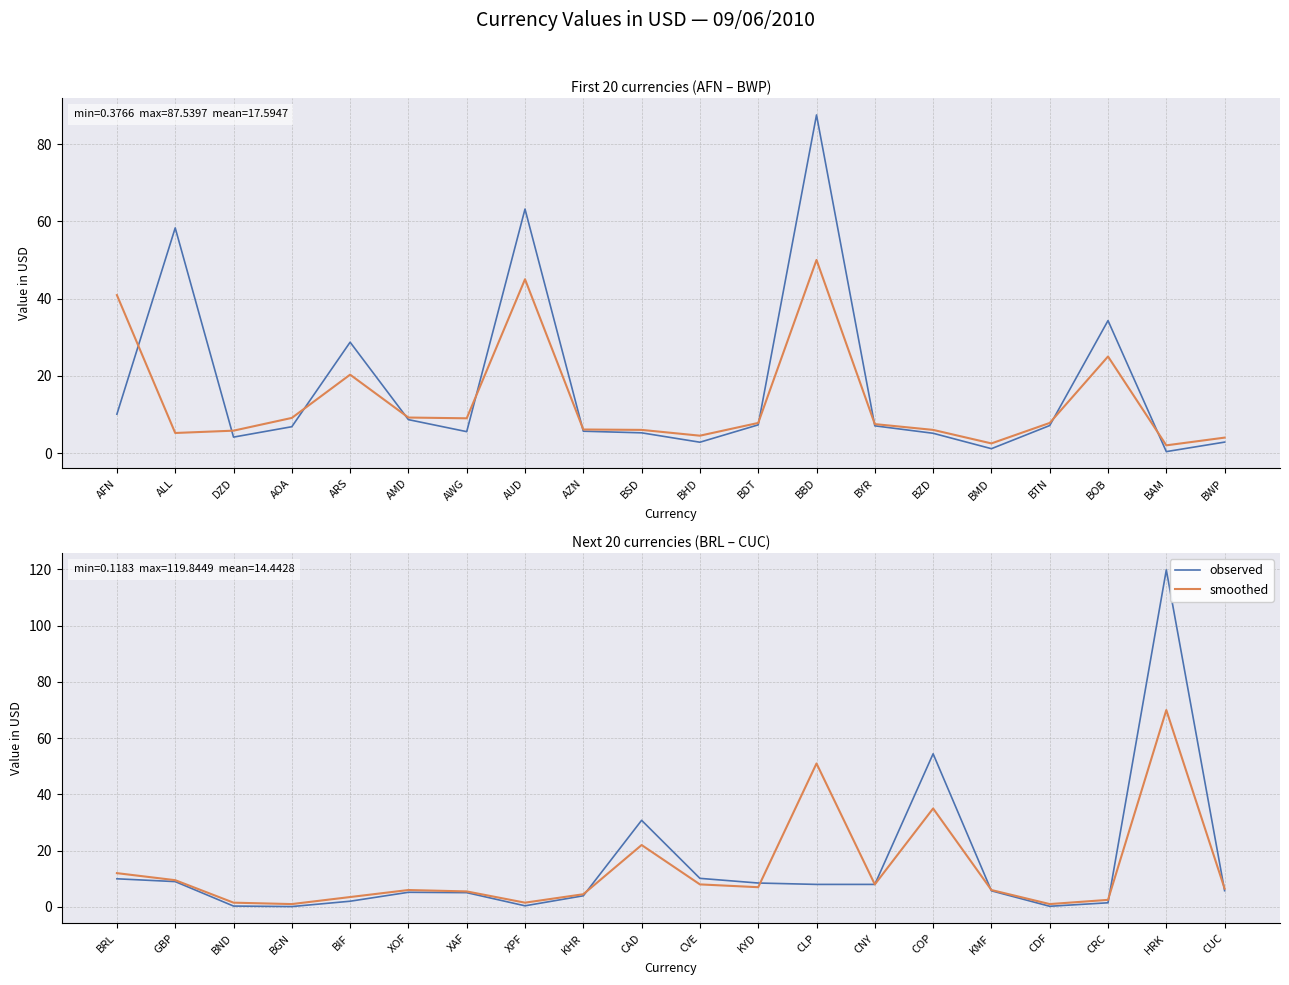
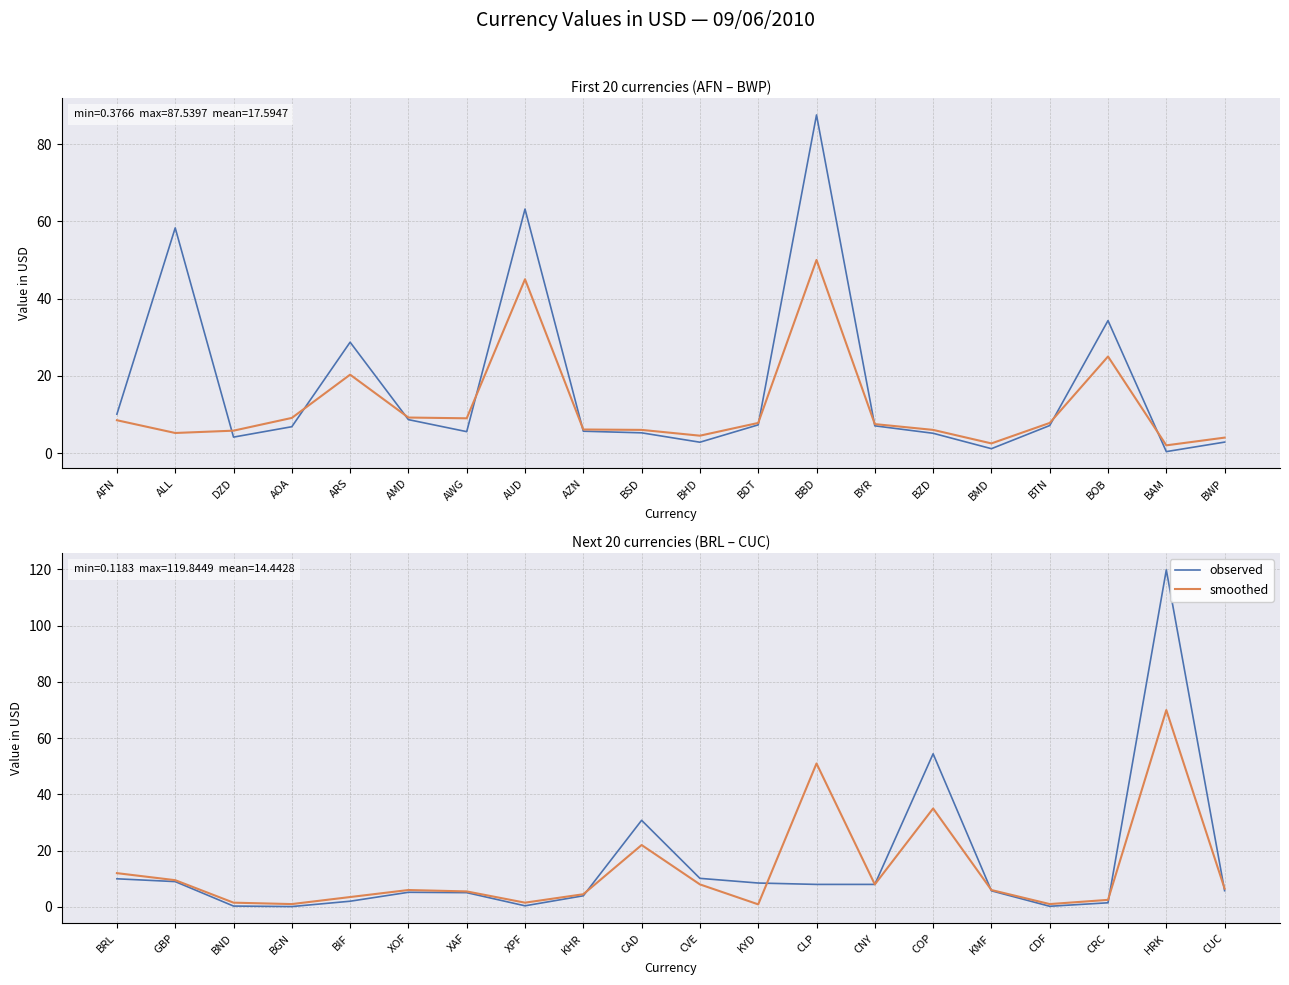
  {
    "First 20 currencies (AFN – BWP)": {
      "observed": {
        "AFN": 10,
        "ALL": 58,
        "DZD": 4,
        "AOA": 7,
        "ARS": 29,
        "AWG": 6,
        "AUD": 63,
        "BSD": 5,
        "BHD": 3,
        "BBD": 88,
        "BZD": 5,
        "BMD": 1,
        "BTN": 7,
        "BOB": 34,
        "BAM": 0,
        "BWP": 3
      },
      "smoothed": {
-       "AFN": 41,
+       "AFN": 9,
        "ALL": 5,
        "DZD": 6,
        "AOA": 9,
        "ARS": 20,
        "AWG": 9,
        "AUD": 45,
        "BSD": 6,
        "BHD": 5,
        "BBD": 50,
        "BZD": 6,
        "BMD": 3,
        "BTN": 8,
        "BOB": 25,
        "BAM": 2,
        "BWP": 4
      }
    },
    "Next 20 currencies (BRL – CUC)": {
      "observed": {
        "BRL": 10,
        "BND": 0,
        "BIF": 2,
        "XPF": 0,
        "CAD": 31,
        "CVE": 10,
        "KYD": 8,
        "CLP": 8,
        "COP": 54,
        "CRC": 1,
        "HRK": 120
      },
      "smoothed": {
        "BRL": 12,
        "BND": 2,
        "BIF": 4,
        "XPF": 2,
        "CAD": 22,
        "CVE": 8,
-       "KYD": 7,
+       "KYD": 1,
        "CLP": 51,
        "COP": 35,
        "CRC": 3,
        "HRK": 70
      }
    }
  }
